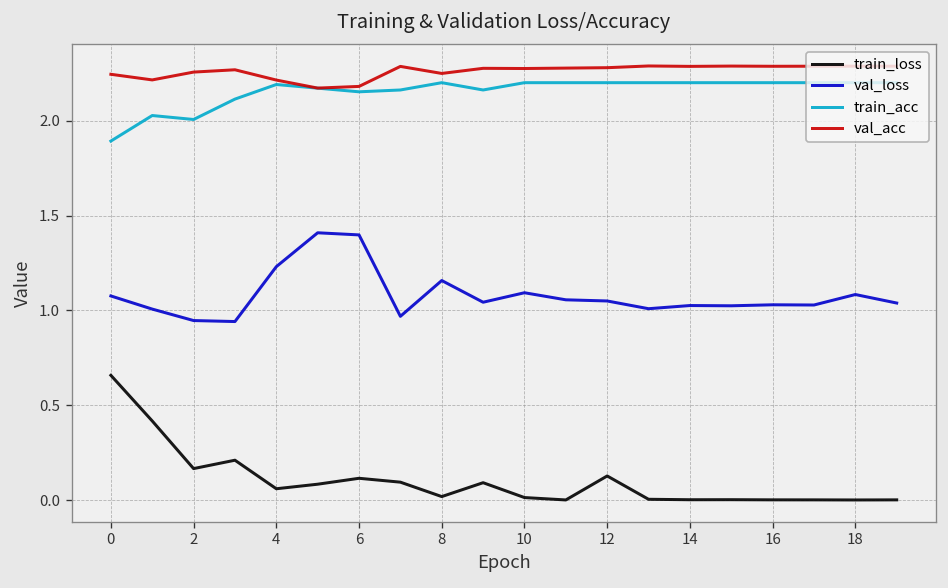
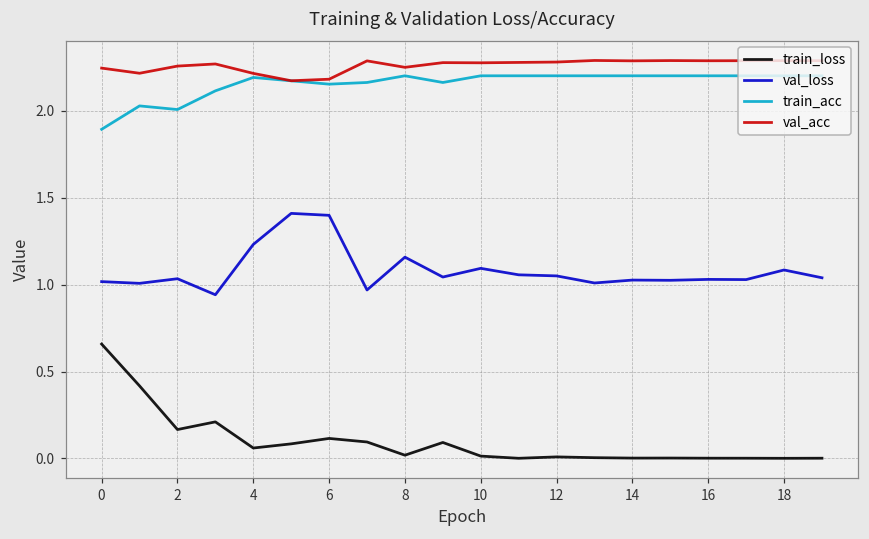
  {
    "train_loss": {
      "0": 0.66,
      "2": 0.17,
      "4": 0.06,
      "6": 0.12,
      "8": 0.02,
      "10": 0.01,
-     "12": 0.13,
+     "12": 0.01,
      "14": 0.00,
      "16": 0.00,
      "18": 0.00
    },
    "val_loss": {
-     "0": 1.08,
-     "2": 0.95,
+     "0": 1.02,
+     "2": 1.03,
      "4": 1.23,
      "6": 1.40,
      "8": 1.16,
      "10": 1.09,
      "12": 1.05,
      "14": 1.03,
      "16": 1.03,
      "18": 1.08
    },
    "train_acc": {
      "0": 1.89,
      "2": 2.01,
      "4": 2.19,
      "6": 2.15,
      "8": 2.20,
      "10": 2.20,
      "12": 2.20,
      "14": 2.20,
      "16": 2.20
    },
    "val_acc": {
      "0": 2.24,
      "2": 2.26,
      "4": 2.21,
      "6": 2.18,
      "8": 2.25,
      "10": 2.27,
      "12": 2.28,
      "14": 2.29,
      "16": 2.29
    }
  }
